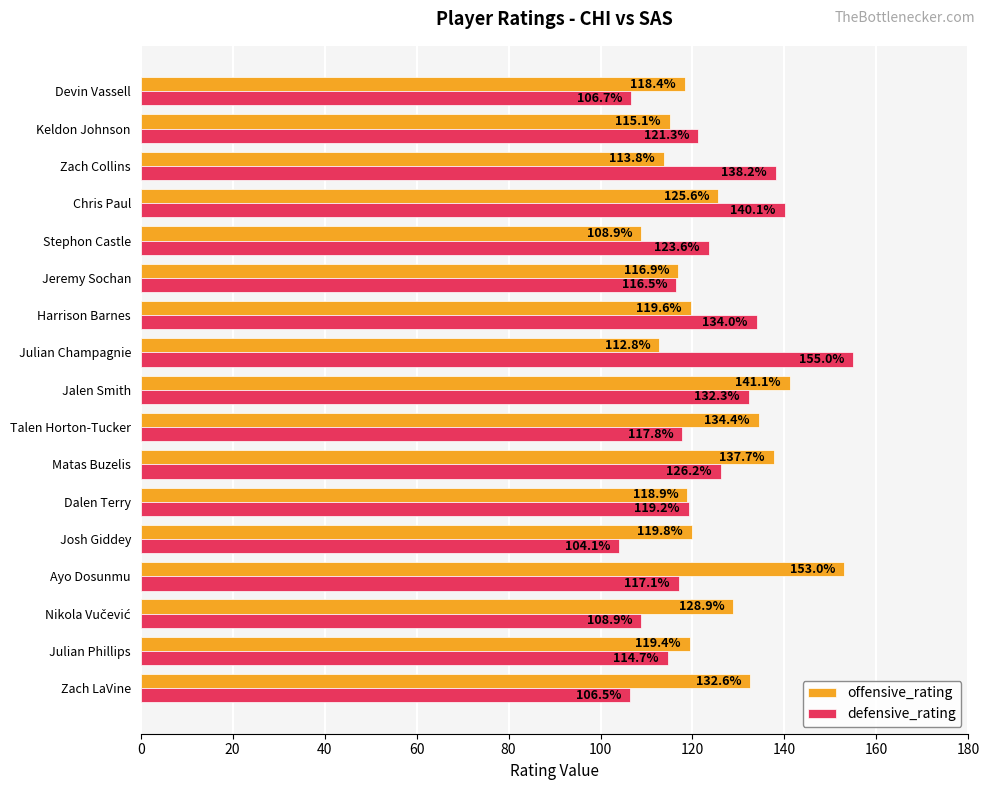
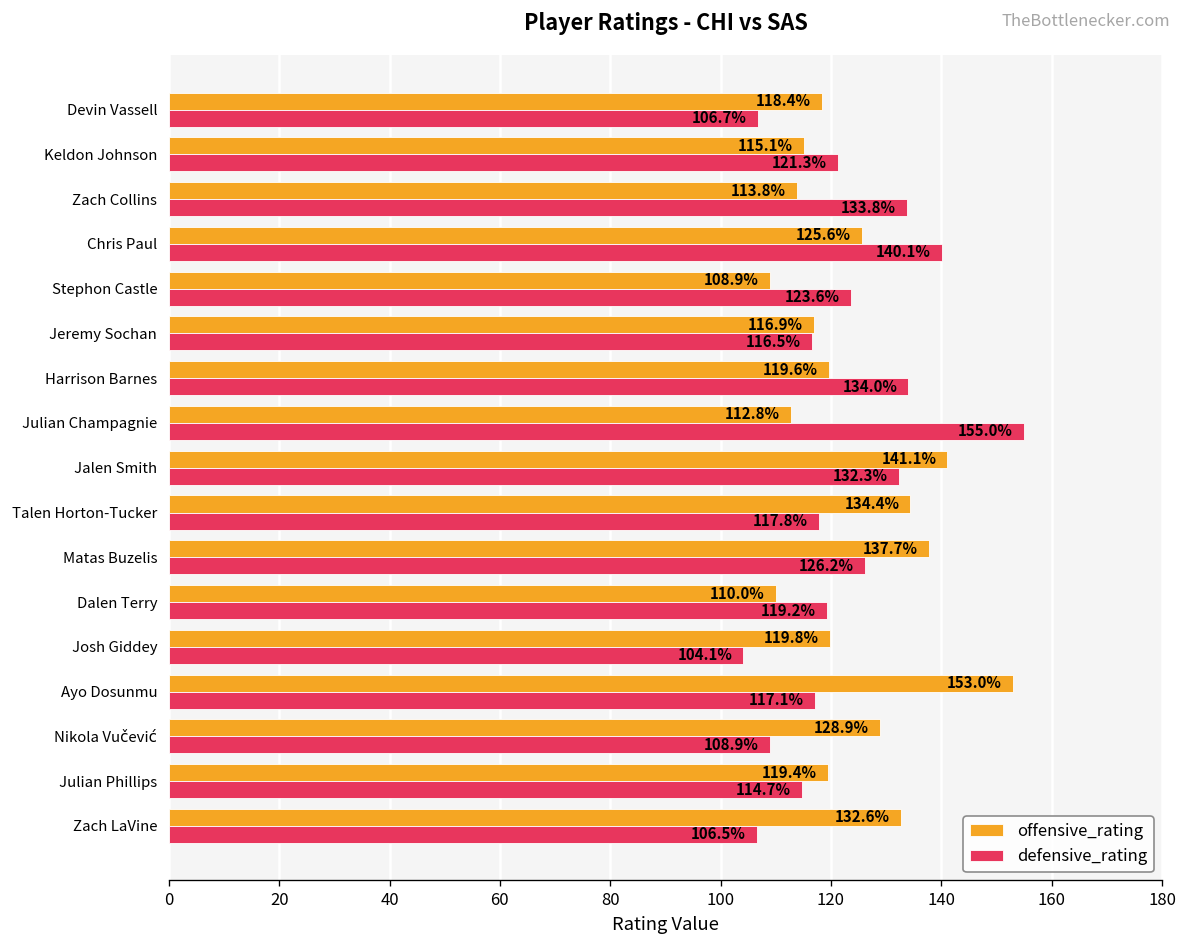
  {
    "offensive_rating": {
      "Devin Vassell": "118.4%",
      "Keldon Johnson": "115.1%",
      "Zach Collins": "113.8%",
      "Chris Paul": "125.6%",
      "Stephon Castle": "108.9%",
      "Jeremy Sochan": "116.9%",
      "Harrison Barnes": "119.6%",
      "Julian Champagnie": "112.8%",
      "Jalen Smith": "141.1%",
      "Talen Horton-Tucker": "134.4%",
      "Matas Buzelis": "137.7%",
-     "Dalen Terry": "118.9%",
+     "Dalen Terry": "110.0%",
      "Josh Giddey": "119.8%",
      "Ayo Dosunmu": "153.0%",
      "Nikola Vučević": "128.9%",
      "Julian Phillips": "119.4%",
      "Zach LaVine": "132.6%"
    },
    "defensive_rating": {
      "Devin Vassell": "106.7%",
      "Keldon Johnson": "121.3%",
-     "Zach Collins": "138.2%",
+     "Zach Collins": "133.8%",
      "Chris Paul": "140.1%",
      "Stephon Castle": "123.6%",
      "Jeremy Sochan": "116.5%",
      "Harrison Barnes": "134.0%",
      "Julian Champagnie": "155.0%",
      "Jalen Smith": "132.3%",
      "Talen Horton-Tucker": "117.8%",
      "Matas Buzelis": "126.2%",
      "Dalen Terry": "119.2%",
      "Josh Giddey": "104.1%",
      "Ayo Dosunmu": "117.1%",
      "Nikola Vučević": "108.9%",
      "Julian Phillips": "114.7%",
      "Zach LaVine": "106.5%"
    }
  }
